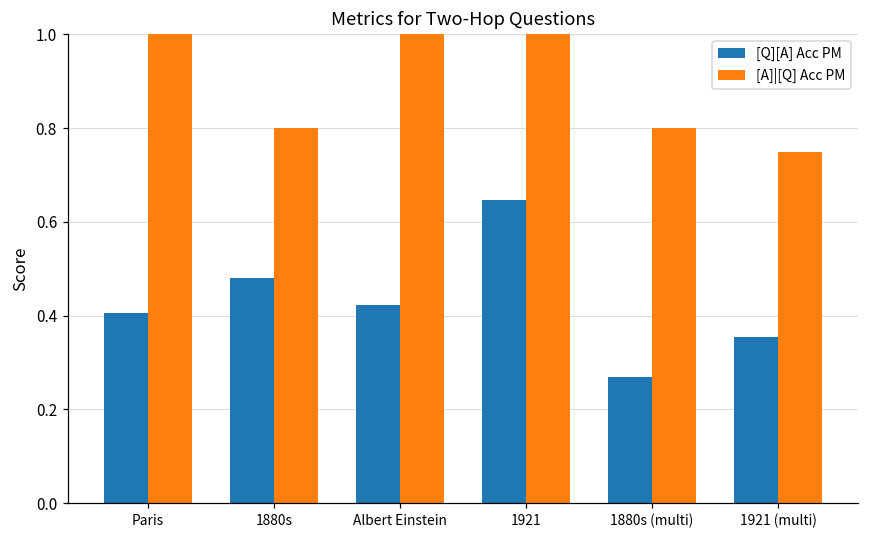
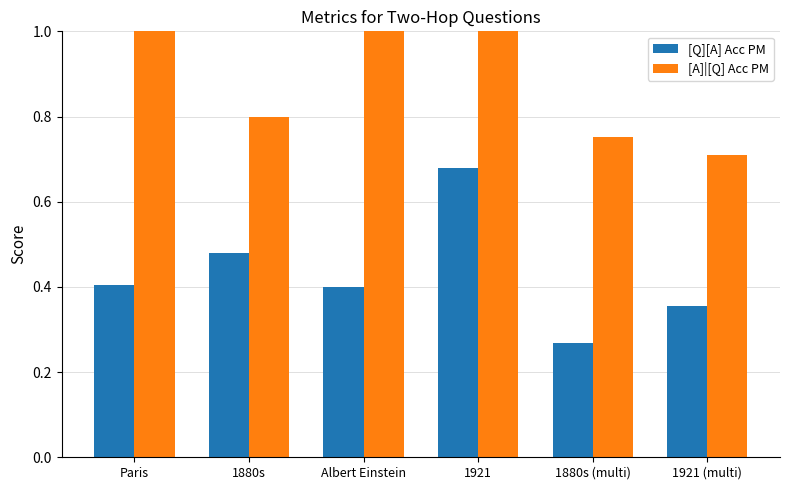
  {
    "[Q][A] Acc PM": {
      "Paris": 0.41,
      "1880s": 0.48,
-     "Albert Einstein": 0.42,
-     "1921": 0.65,
+     "Albert Einstein": 0.40,
+     "1921": 0.68,
      "1880s (multi)": 0.27,
      "1921 (multi)": 0.36
    },
    "[A]|[Q] Acc PM": {
      "Paris": 1.00,
      "1880s": 0.80,
      "Albert Einstein": 1.00,
      "1921": 1.00,
-     "1880s (multi)": 0.80,
-     "1921 (multi)": 0.75
+     "1880s (multi)": 0.75,
+     "1921 (multi)": 0.71
    }
  }
